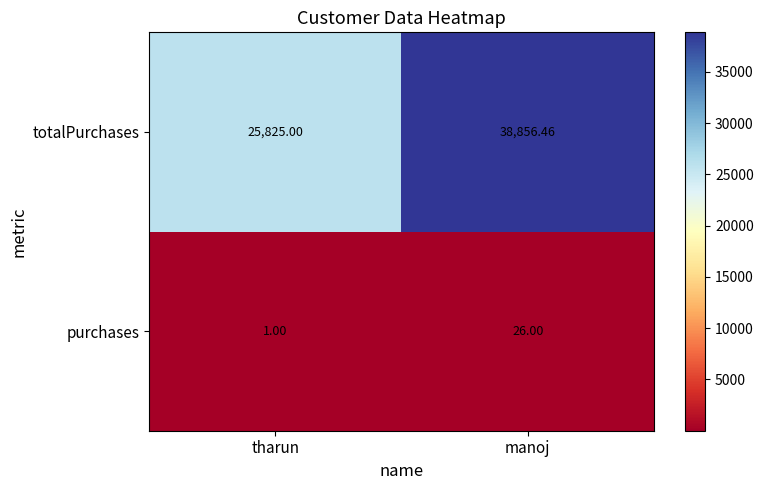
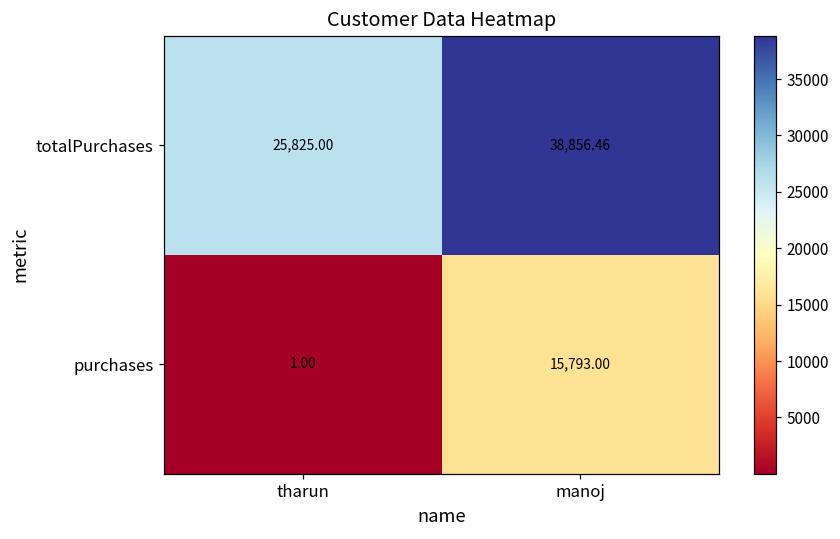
  {
    "totalPurchases": {
      "tharun": "25,825.00",
      "manoj": "38,856.46"
    },
    "purchases": {
      "tharun": "1.00",
-     "manoj": "26.00"
+     "manoj": "15,793.00"
    }
  }
